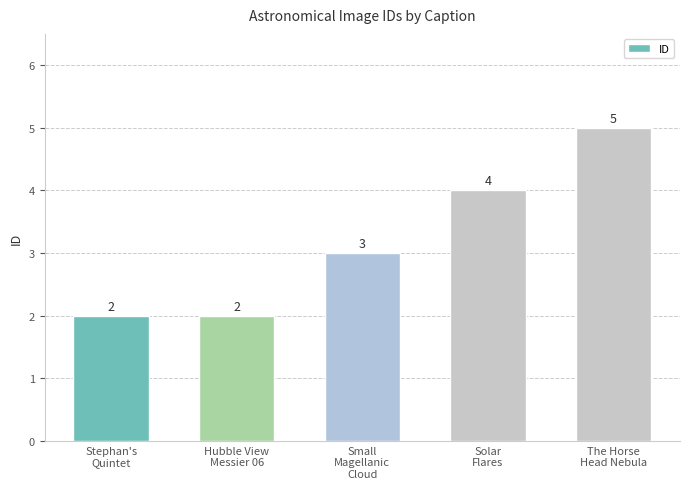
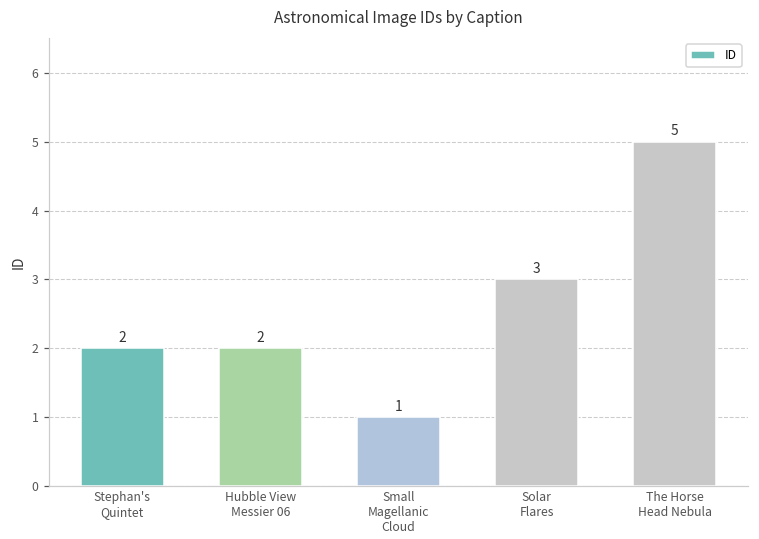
  {
    "Stephan's Quintet": 2,
    "Hubble View Messier 06": 2,
-   "Small Magellanic Cloud": 3,
-   "Solar Flares": 4,
+   "Small Magellanic Cloud": 1,
+   "Solar Flares": 3,
    "The Horse Head Nebula": 5
  }
